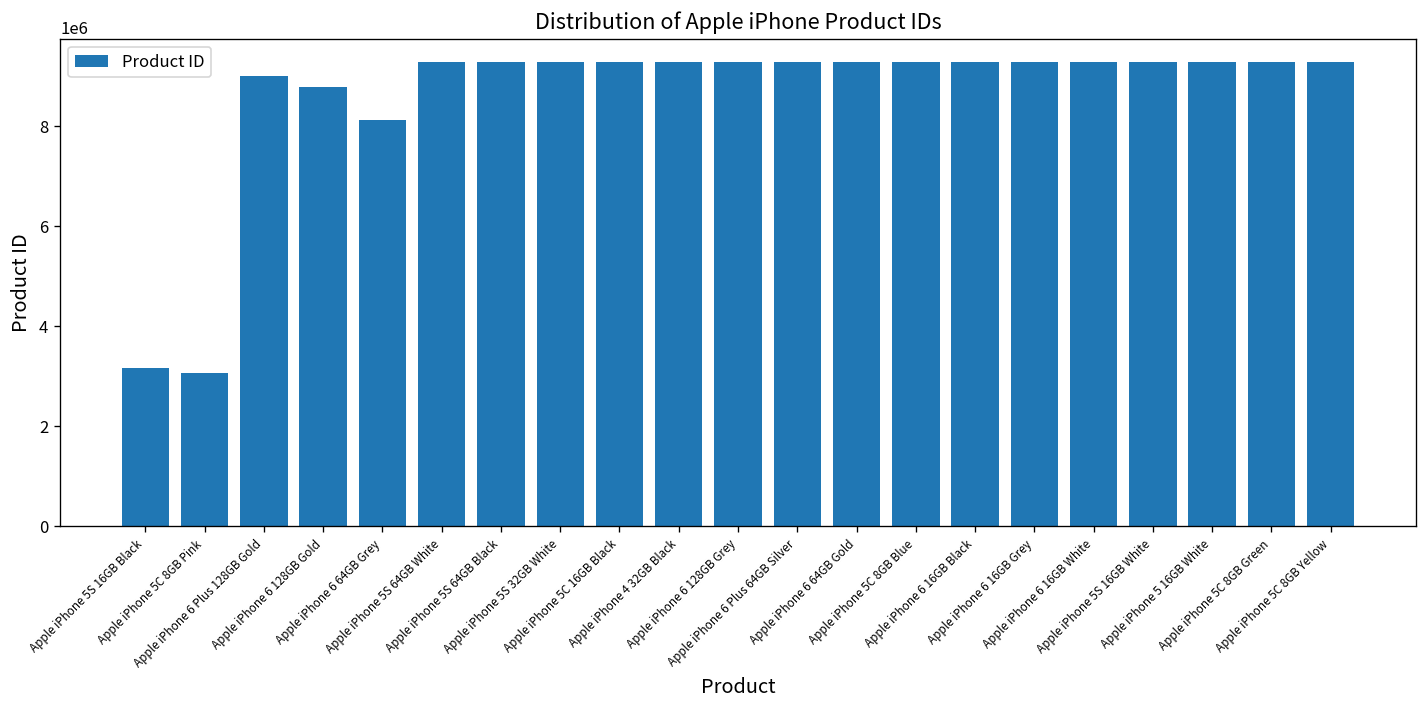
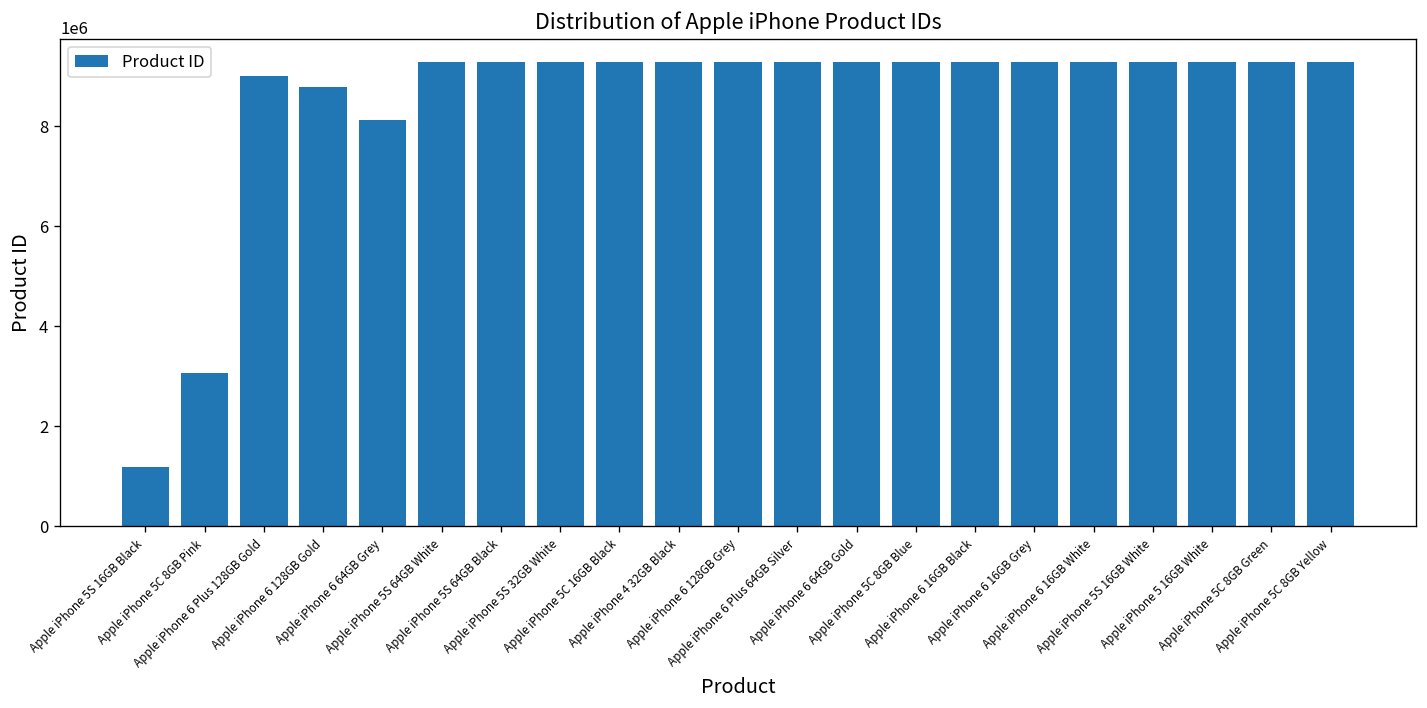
  {
-   "Apple iPhone 5S 16GB Black": 3200000,
+   "Apple iPhone 5S 16GB Black": 1200000,
    "Apple iPhone 5C 8GB Pink": 3100000,
    "Apple iPhone 6 Plus 128GB Gold": 9000000,
    "Apple iPhone 6 128GB Gold": 8800000,
    "Apple iPhone 6 64GB Grey": 8100000,
    "Apple iPhone 5S 64GB White": 9300000,
    "Apple iPhone 5S 64GB Black": 9300000,
    "Apple iPhone 5S 32GB White": 9300000,
    "Apple iPhone 5C 16GB Black": 9300000,
    "Apple iPhone 4 32GB Black": 9300000,
    "Apple iPhone 6 128GB Grey": 9300000,
    "Apple iPhone 6 Plus 64GB Silver": 9300000,
    "Apple iPhone 6 64GB Gold": 9300000,
    "Apple iPhone 5C 8GB Blue": 9300000,
    "Apple iPhone 6 16GB Black": 9300000,
    "Apple iPhone 6 16GB Grey": 9300000,
    "Apple iPhone 6 16GB White": 9300000,
    "Apple iPhone 5S 16GB White": 9300000,
    "Apple iPhone 5 16GB White": 9300000,
    "Apple iPhone 5C 8GB Green": 9300000,
    "Apple iPhone 5C 8GB Yellow": 9300000
  }
